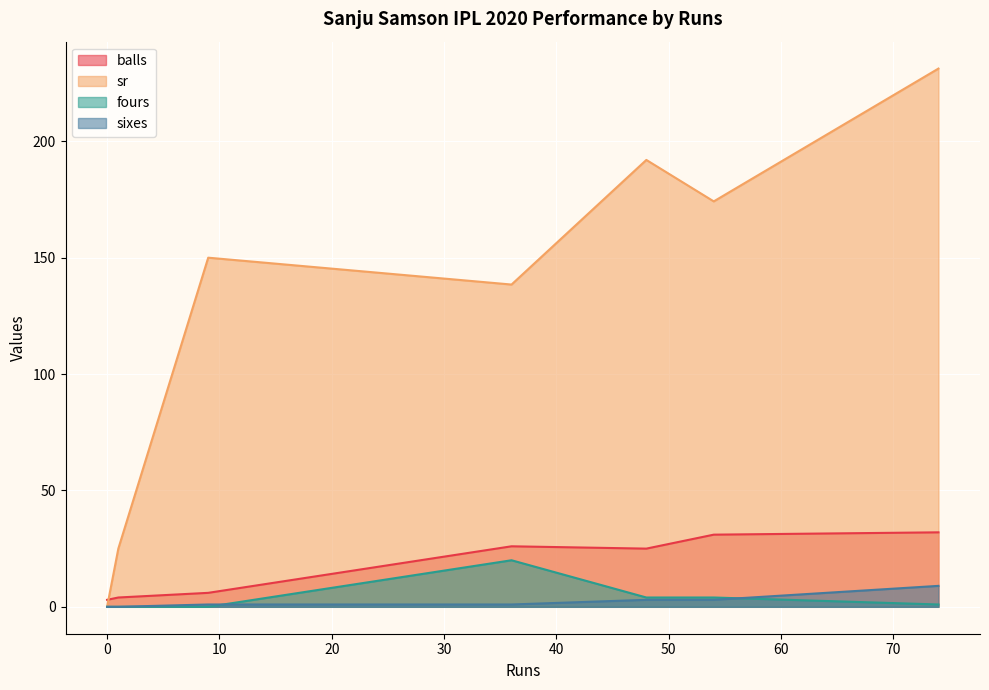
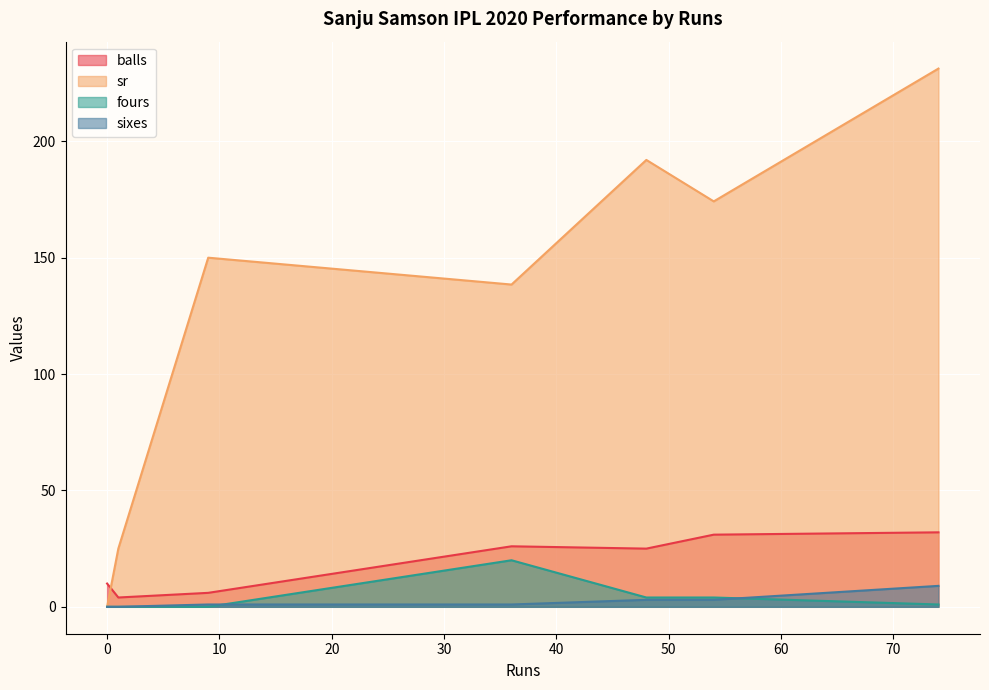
  {
    "balls": {
-     "0": 3
+     "0": 10
    }
  }
